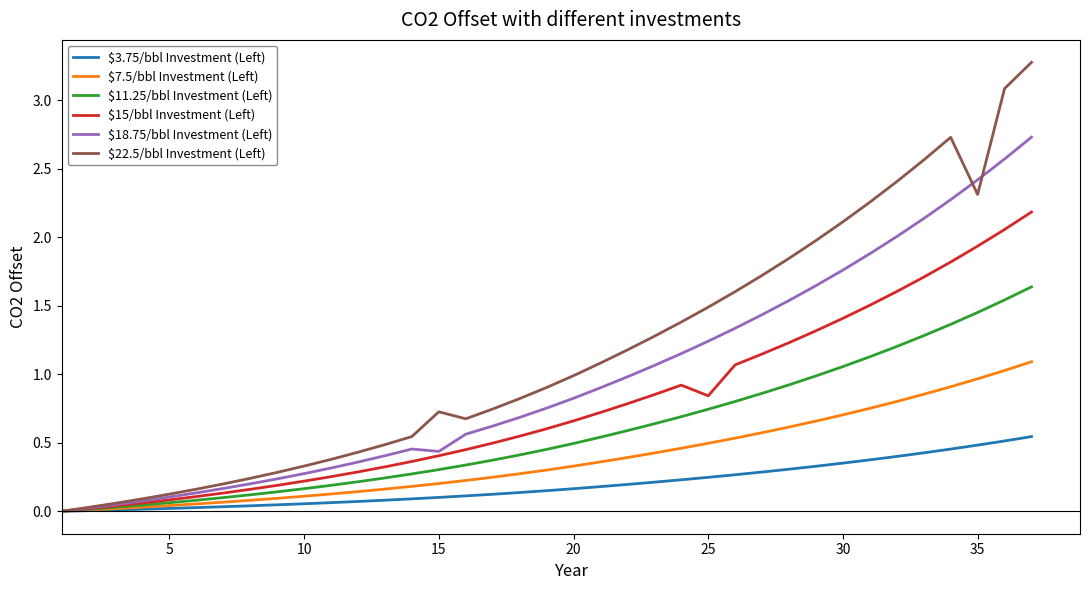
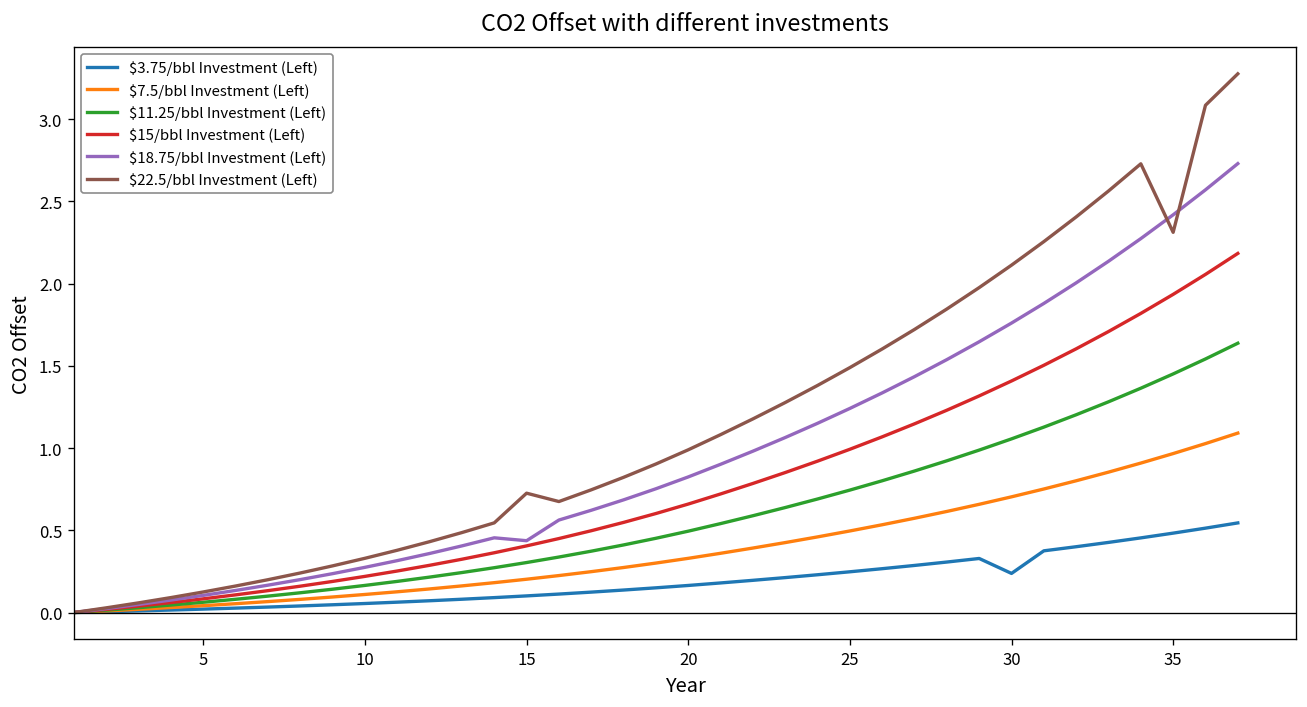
  {
    "$3.75/bbl Investment (Left)": {
      "5": 0.02,
      "10": 0.05,
      "15": 0.10,
      "20": 0.16,
      "25": 0.25,
-     "30": 0.35,
+     "30": 0.24,
      "35": 0.48
    },
    "$7.5/bbl Investment (Left)": {
      "5": 0.04,
      "10": 0.11,
      "15": 0.20,
      "20": 0.33,
      "25": 0.50,
      "30": 0.70,
      "35": 0.97
    },
    "$11.25/bbl Investment (Left)": {
      "5": 0.06,
      "10": 0.16,
      "15": 0.30,
      "20": 0.49,
      "25": 0.74,
      "30": 1.06,
      "35": 1.45
    },
    "$15/bbl Investment (Left)": {
      "5": 0.08,
      "10": 0.22,
      "15": 0.41,
      "20": 0.66,
-     "25": 0.84,
+     "25": 0.99,
      "30": 1.41,
      "35": 1.93
    },
    "$18.75/bbl Investment (Left)": {
      "5": 0.10,
      "10": 0.27,
      "15": 0.44,
      "20": 0.82,
      "25": 1.24,
      "30": 1.76,
      "35": 2.42
    },
    "$22.5/bbl Investment (Left)": {
      "5": 0.13,
      "10": 0.33,
      "15": 0.73,
      "20": 0.99,
      "25": 1.49,
      "30": 2.11,
      "35": 2.31
    }
  }
